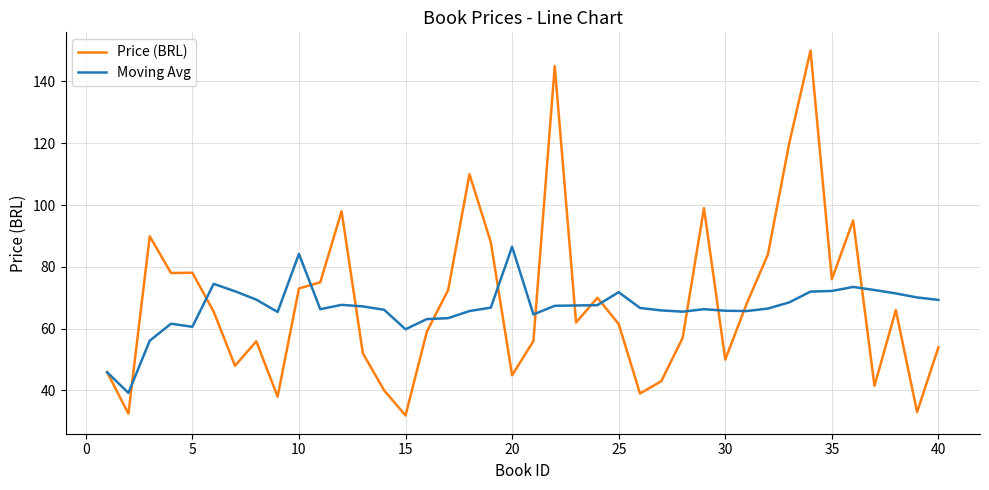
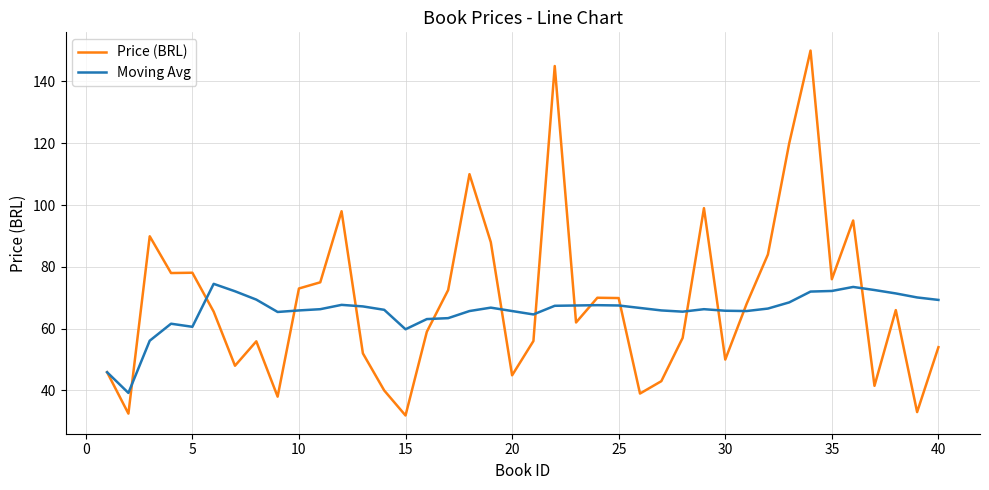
  {
    "Price (BRL)": {
      "5": 78,
      "10": 73,
      "15": 32,
      "20": 45,
-     "25": 62,
+     "25": 70,
      "30": 50,
      "35": 76,
      "40": 54
    },
    "Moving Avg": {
      "5": 61,
-     "10": 84,
+     "10": 66,
      "15": 60,
-     "20": 87,
-     "25": 72,
+     "20": 66,
+     "25": 68,
      "30": 66,
      "35": 72,
      "40": 69
    }
  }
